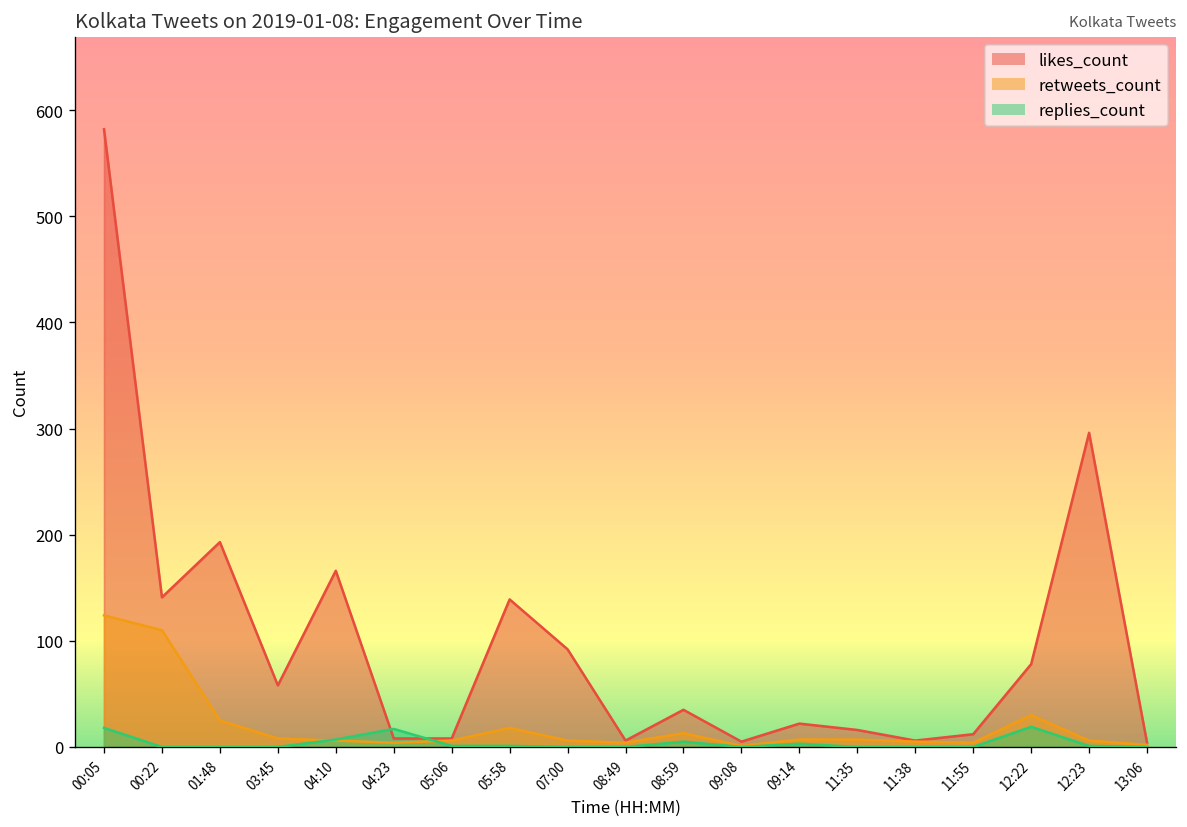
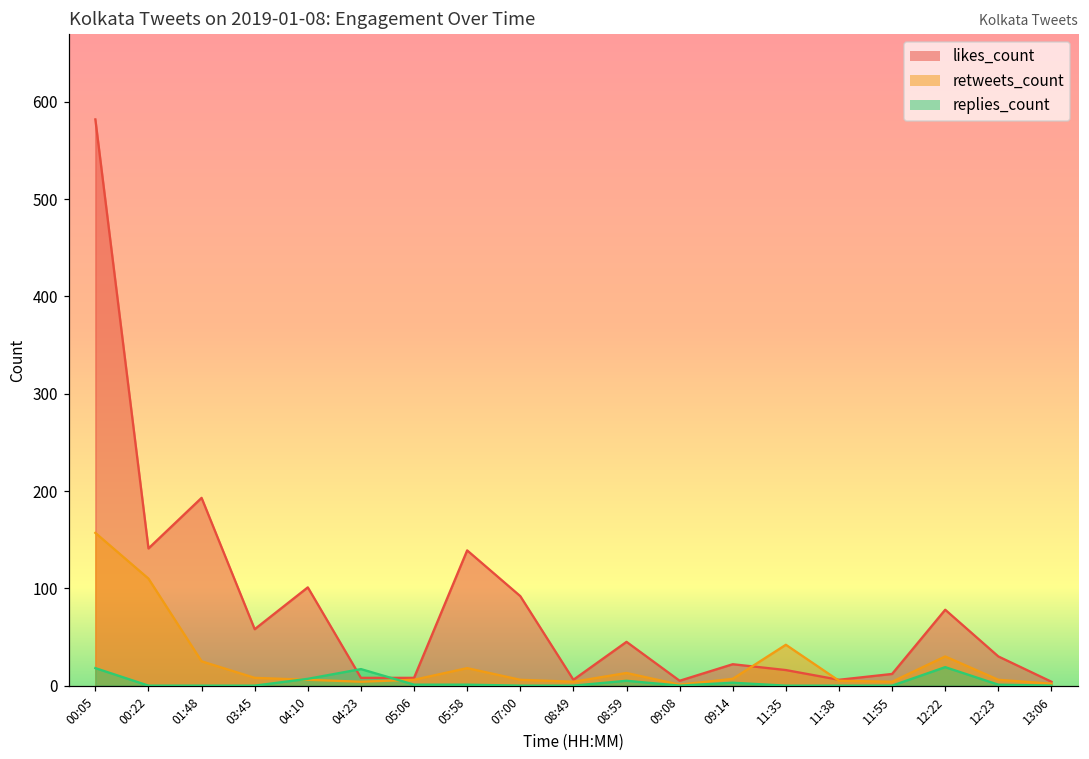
  {
    "likes_count": {
      "00:05": 580,
      "00:22": 140,
      "01:48": 190,
      "03:45": 60,
-     "04:10": 170,
+     "04:10": 100,
      "04:23": 10,
      "05:58": 140,
      "07:00": 90,
-     "08:59": 40,
+     "08:59": 50,
      "09:08": 10,
      "09:14": 20,
      "11:35": 20,
      "11:55": 10,
      "12:22": 80,
-     "12:23": 300
+     "12:23": 30
    },
    "retweets_count": {
-     "00:05": 120,
+     "00:05": 160,
      "00:22": 110,
      "01:48": 30,
      "03:45": 10,
      "04:23": 0,
      "05:58": 20,
      "07:00": 10,
      "08:59": 10,
      "09:14": 10,
-     "11:35": 10,
+     "11:35": 40,
      "11:55": 0,
      "12:22": 30,
      "12:23": 10
    },
    "replies_count": {
      "00:05": 20,
      "00:22": 0,
      "01:48": 0,
      "03:45": 0,
      "04:23": 20,
      "05:06": 0,
      "05:58": 0,
      "07:00": 0,
      "08:49": 0,
      "08:59": 10,
      "09:14": 0,
      "11:35": 0,
      "11:38": 0,
      "11:55": 0,
      "12:22": 20,
      "12:23": 0
    }
  }
